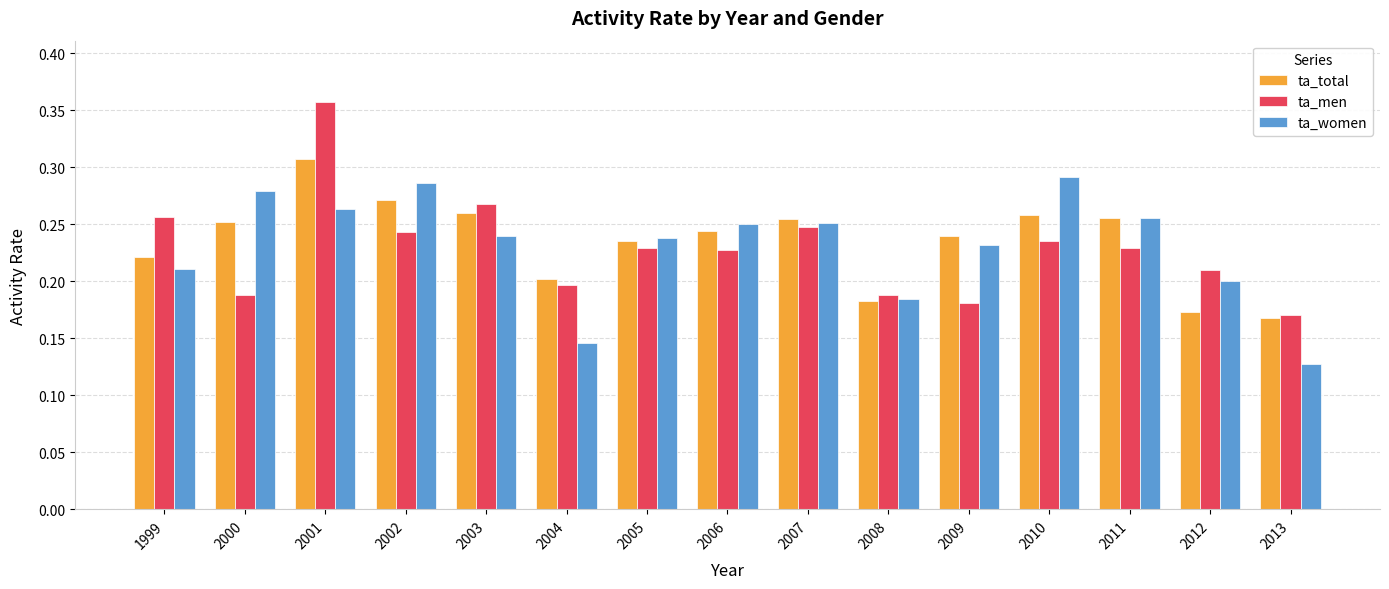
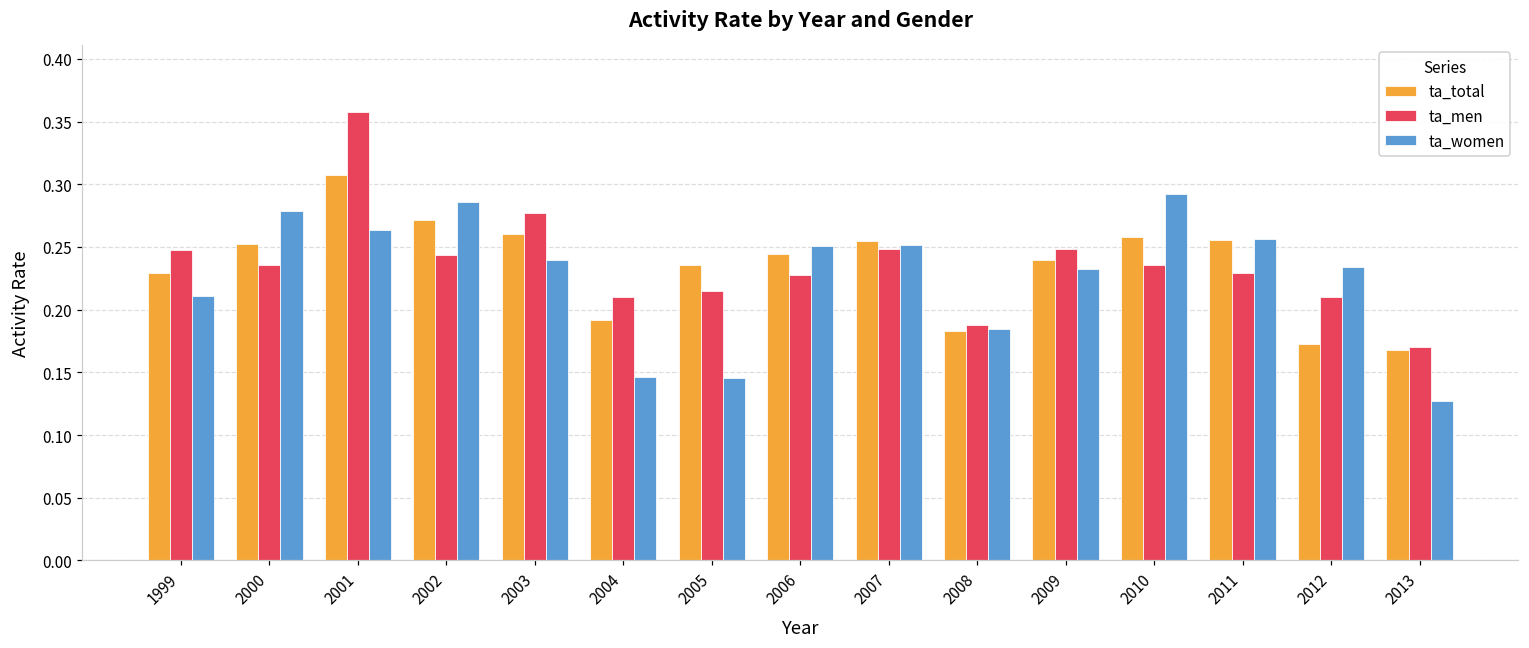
  {
    "ta_total": {
-     "1999": 0.221,
+     "1999": 0.230,
      "2000": 0.252,
      "2001": 0.307,
      "2002": 0.271,
      "2003": 0.260,
-     "2004": 0.202,
+     "2004": 0.192,
      "2005": 0.235,
      "2006": 0.245,
      "2007": 0.255,
      "2008": 0.183,
      "2009": 0.240,
      "2010": 0.258,
      "2011": 0.255,
      "2012": 0.173,
      "2013": 0.168
    },
    "ta_men": {
-     "1999": 0.257,
-     "2000": 0.188,
+     "1999": 0.247,
+     "2000": 0.236,
      "2001": 0.358,
      "2002": 0.243,
-     "2003": 0.268,
-     "2004": 0.197,
-     "2005": 0.229,
+     "2003": 0.277,
+     "2004": 0.210,
+     "2005": 0.215,
      "2006": 0.228,
      "2007": 0.248,
      "2008": 0.188,
-     "2009": 0.181,
+     "2009": 0.248,
      "2010": 0.236,
      "2011": 0.229,
      "2012": 0.210,
      "2013": 0.170
    },
    "ta_women": {
      "1999": 0.211,
      "2000": 0.279,
      "2001": 0.263,
      "2002": 0.286,
      "2003": 0.240,
      "2004": 0.146,
-     "2005": 0.239,
+     "2005": 0.145,
      "2006": 0.251,
      "2007": 0.251,
      "2008": 0.185,
      "2009": 0.232,
      "2010": 0.292,
      "2011": 0.256,
-     "2012": 0.200,
+     "2012": 0.234,
      "2013": 0.127
    }
  }
